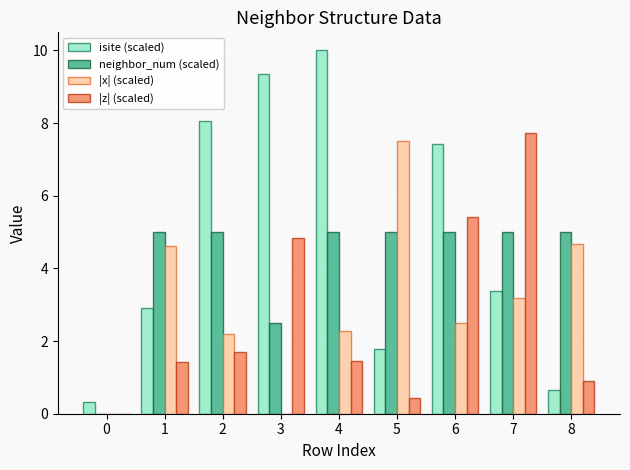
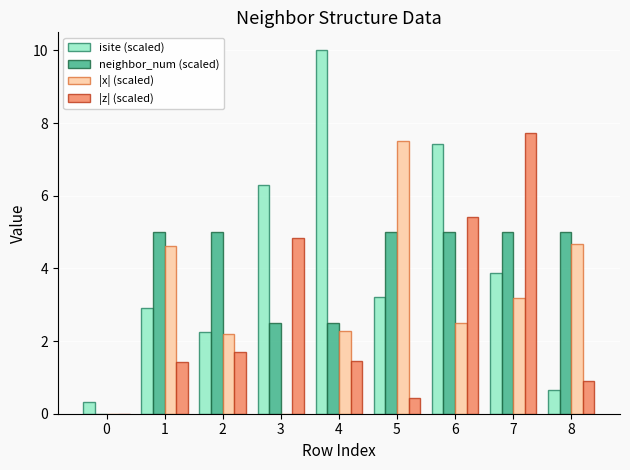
  {
    "isite (scaled)": {
      "0": 0.3,
      "1": 2.9,
-     "2": 8.1,
-     "3": 9.4,
+     "2": 2.3,
+     "3": 6.3,
      "4": 10.0,
-     "5": 1.8,
+     "5": 3.2,
      "6": 7.4,
-     "7": 3.4,
+     "7": 3.9,
      "8": 0.6
    },
    "neighbor_num (scaled)": {
      "0": 0.0,
      "1": 5.0,
      "2": 5.0,
      "3": 2.5,
-     "4": 5.0,
+     "4": 2.5,
      "5": 5.0,
      "6": 5.0,
      "7": 5.0,
      "8": 5.0
    },
    "|x| (scaled)": {
      "0": 0.0,
      "1": 4.6,
      "2": 2.2,
      "4": 2.3,
      "5": 7.5,
      "6": 2.5,
      "7": 3.2,
      "8": 4.7
    },
    "|z| (scaled)": {
      "0": 0.0,
      "1": 1.4,
      "2": 1.7,
      "3": 4.8,
      "4": 1.5,
      "5": 0.4,
      "6": 5.4,
      "7": 7.7,
      "8": 0.9
    }
  }
